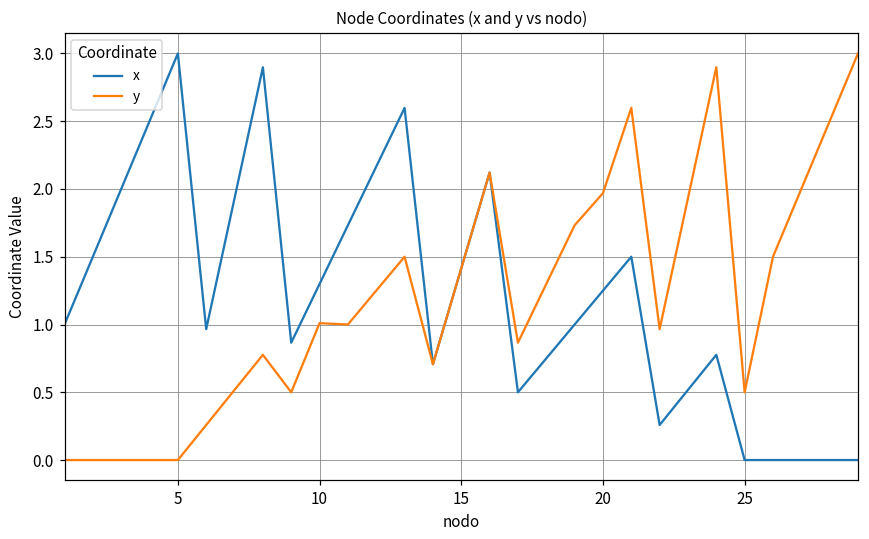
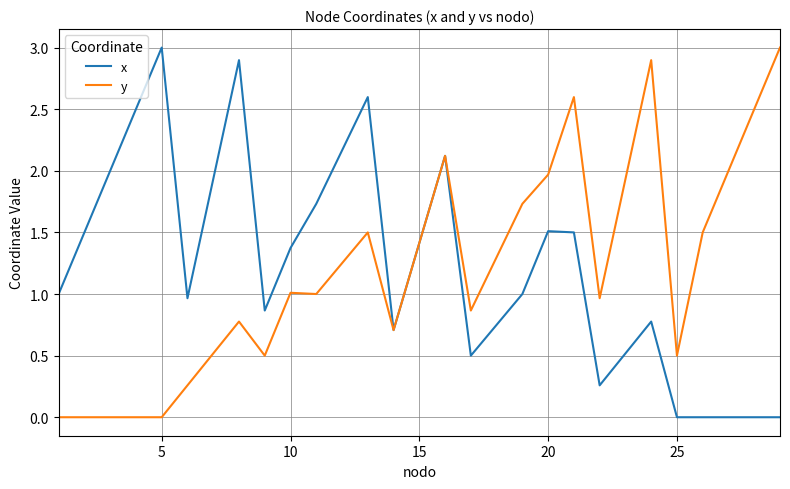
  {
    "x": {
      "5": 3.00,
-     "10": 1.30,
-     "20": 1.25,
+     "10": 1.37,
+     "20": 1.51,
      "25": 0.00
    },
    "y": {
      "5": 0.00,
      "10": 1.01,
      "20": 1.97,
      "25": 0.50
    }
  }
